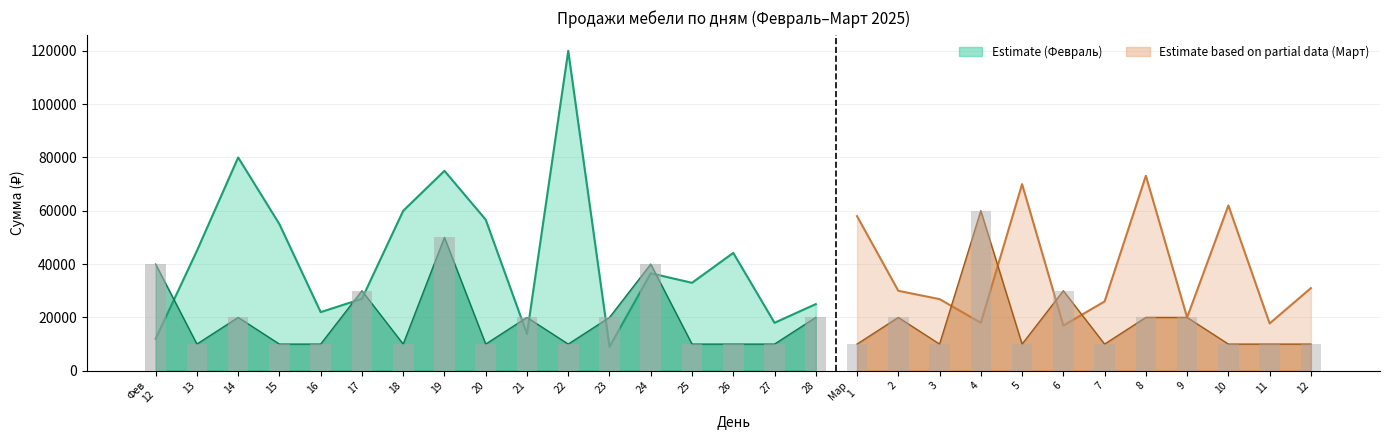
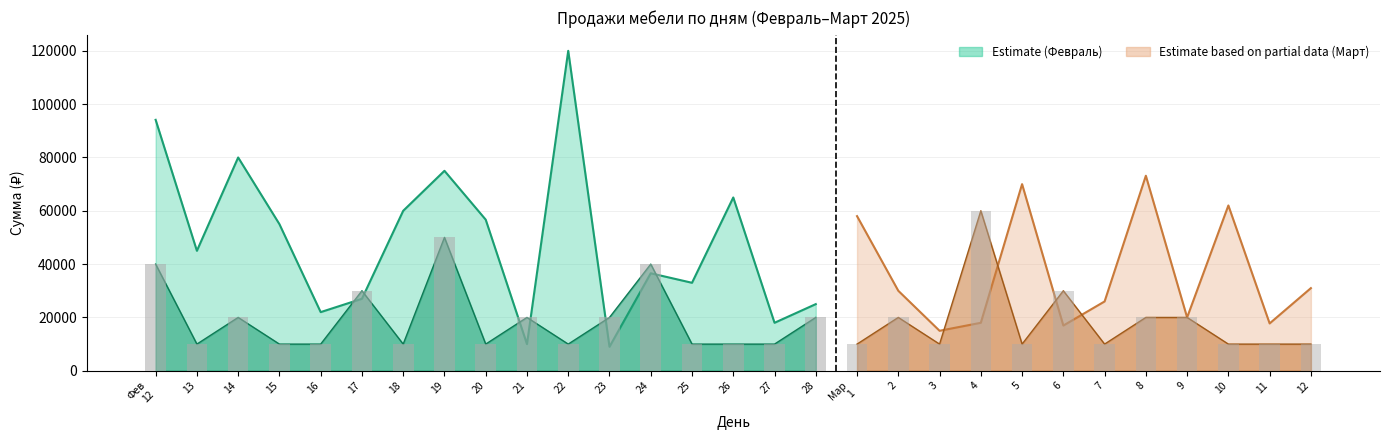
  {
    "Estimate (Февраль)": {
-     "Фев 12": 12000,
+     "Фев 12": 94000,
      "13": 45000,
      "14": 80000,
      "15": 55000,
      "16": 22000,
      "17": 27000,
      "18": 60000,
      "19": 75000,
      "20": 57000,
-     "21": 14000,
+     "21": 10000,
      "22": 120000,
      "23": 9000,
      "24": 37000,
      "25": 33000,
-     "26": 44000,
+     "26": 65000,
      "27": 18000,
      "28": 25000
    },
    "Estimate based on partial data (Март)": {
      "Мар 1": 58000,
      "2": 30000,
-     "3": 27000,
+     "3": 15000,
      "4": 18000,
      "5": 70000,
      "6": 17000,
      "7": 26000,
      "8": 73000,
      "10": 62000,
      "11": 18000,
      "12": 31000
    }
  }
